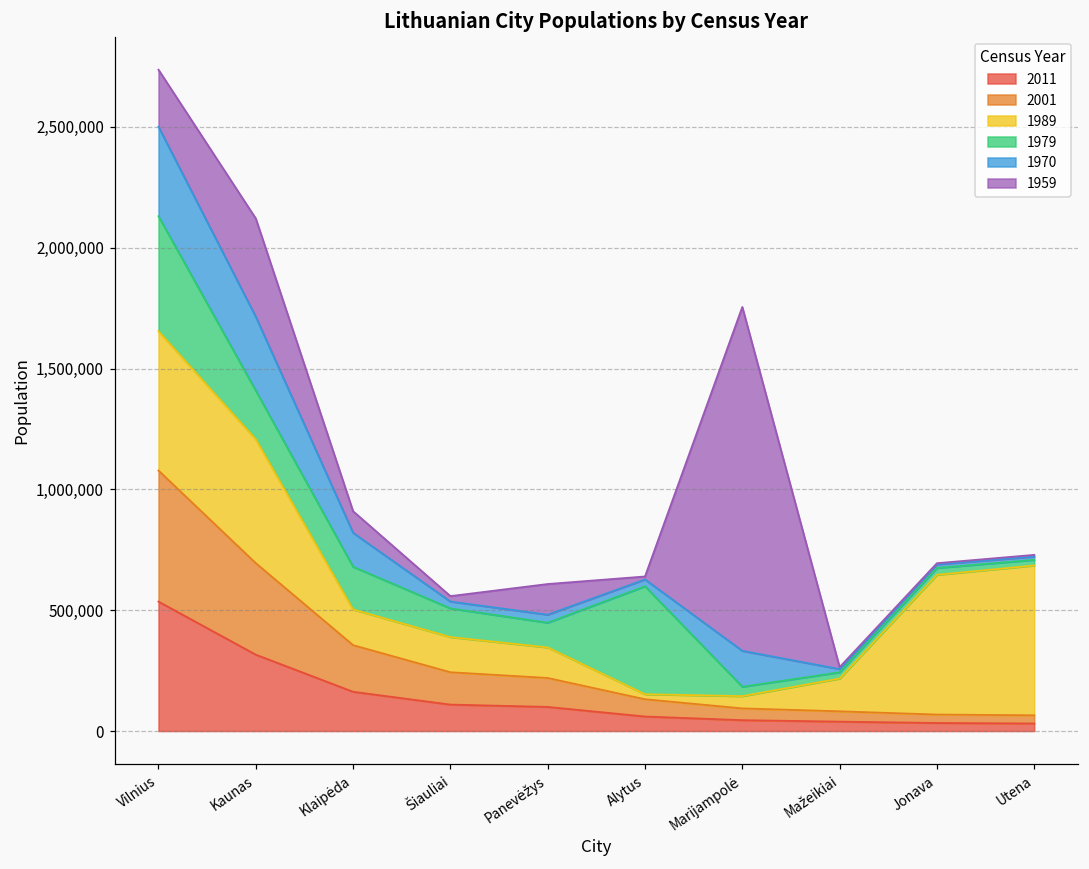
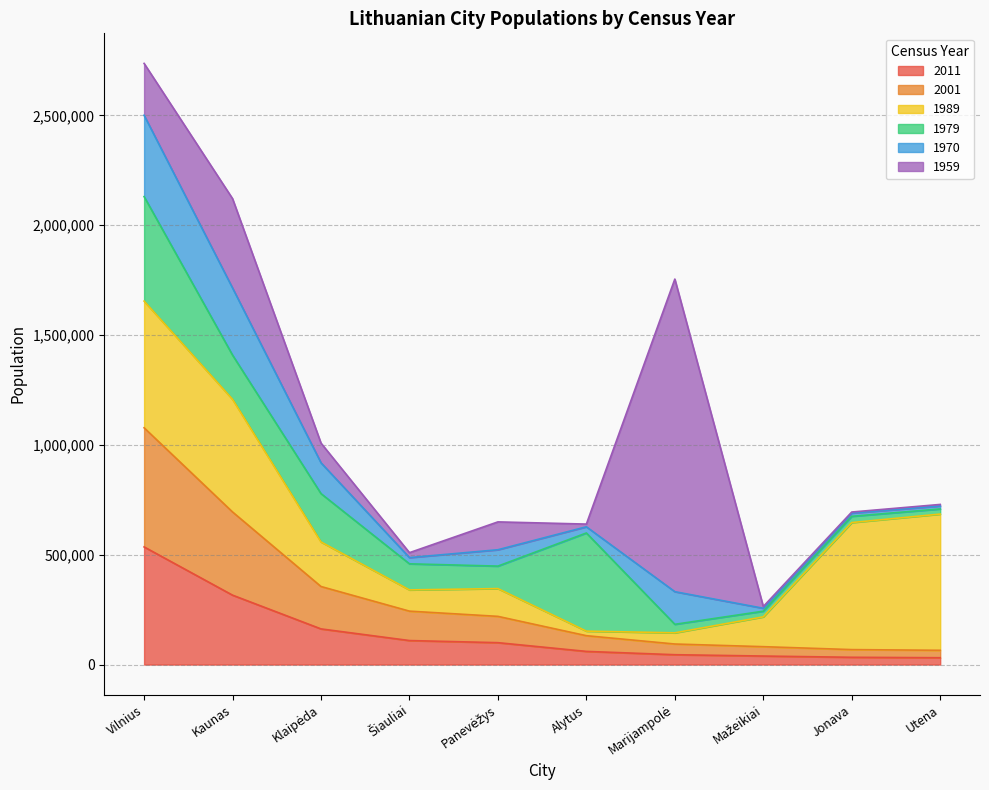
  {
    "1989": {
      "Vilnius": "580,000",
      "Kaunas": "510,000",
-     "Klaipėda": "150,000",
-     "Šiauliai": "150,000",
+     "Klaipėda": "200,000",
+     "Šiauliai": "100,000",
      "Panevėžys": "130,000",
      "Alytus": "20,000",
      "Marijampolė": "50,000",
      "Mažeikiai": "140,000",
      "Jonava": "580,000",
      "Utena": "620,000"
    },
    "1979": {
      "Vilnius": "480,000",
      "Kaunas": "200,000",
-     "Klaipėda": "180,000",
+     "Klaipėda": "220,000",
      "Šiauliai": "120,000",
      "Panevėžys": "100,000",
      "Alytus": "450,000",
      "Marijampolė": "40,000",
      "Mažeikiai": "30,000",
      "Jonava": "30,000",
      "Utena": "20,000"
    },
    "1970": {
      "Vilnius": "370,000",
      "Kaunas": "310,000",
      "Klaipėda": "140,000",
      "Šiauliai": "30,000",
-     "Panevėžys": "30,000",
+     "Panevėžys": "70,000",
      "Alytus": "30,000",
      "Marijampolė": "150,000"
    },
    "1959": {
      "Vilnius": "240,000",
      "Kaunas": "410,000",
      "Klaipėda": "90,000",
      "Šiauliai": "20,000",
      "Panevėžys": "130,000",
      "Alytus": "10,000",
      "Marijampolė": "1,420,000"
    }
  }
